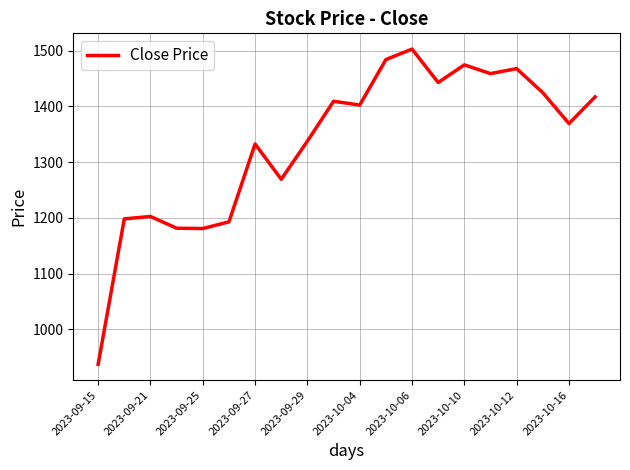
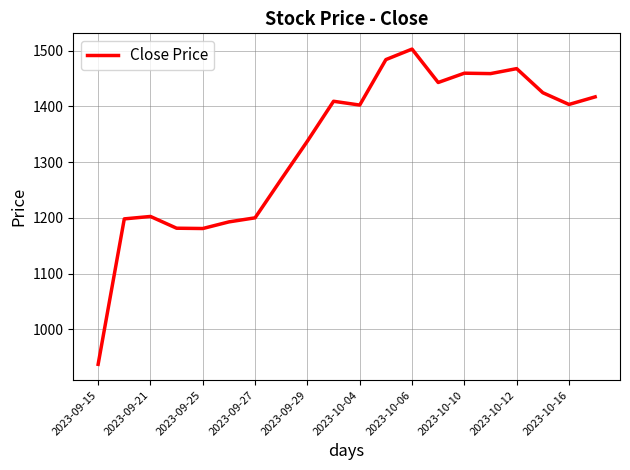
  {
    "2023-09-15": 940,
    "2023-09-21": 1200,
    "2023-09-25": 1180,
-   "2023-09-27": 1330,
+   "2023-09-27": 1200,
    "2023-09-29": 1340,
    "2023-10-04": 1400,
    "2023-10-06": 1500,
-   "2023-10-10": 1470,
+   "2023-10-10": 1460,
    "2023-10-12": 1470,
-   "2023-10-16": 1370
+   "2023-10-16": 1400
  }
